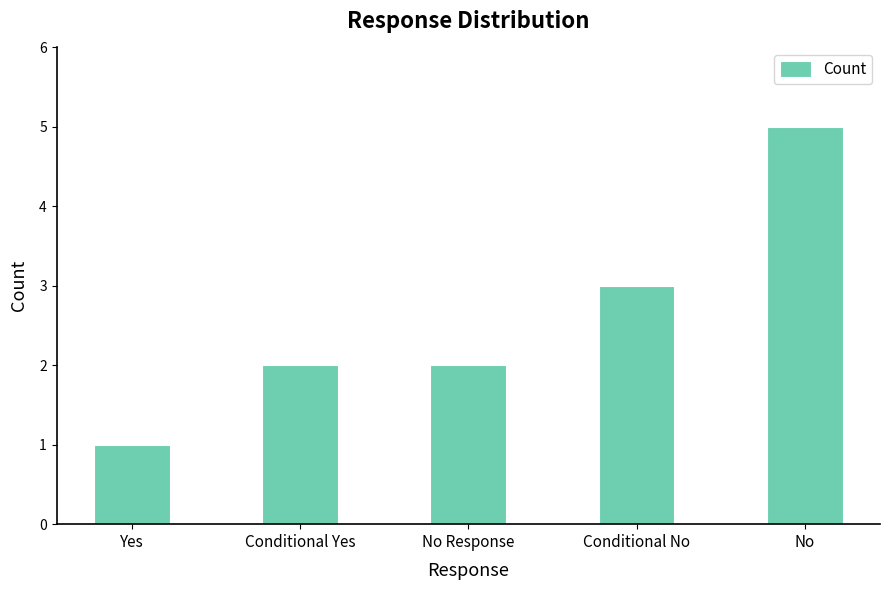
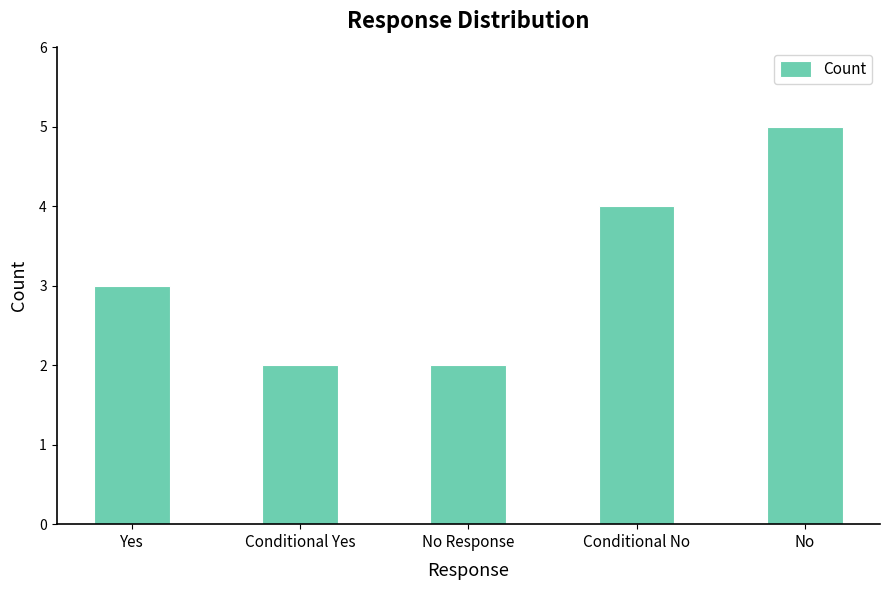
  {
-   "Yes": 1,
+   "Yes": 3,
    "Conditional Yes": 2,
    "No Response": 2,
-   "Conditional No": 3,
+   "Conditional No": 4,
    "No": 5
  }
